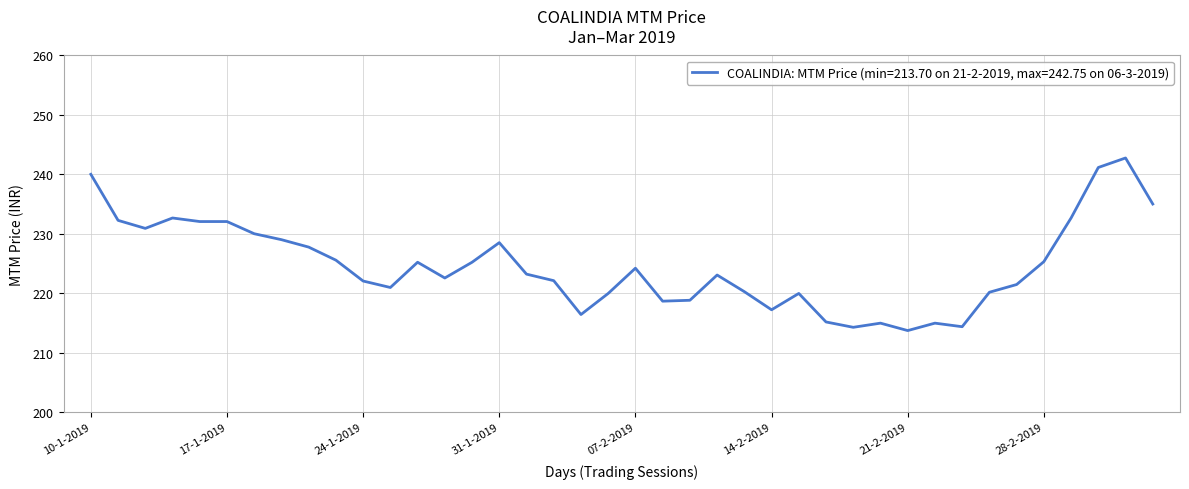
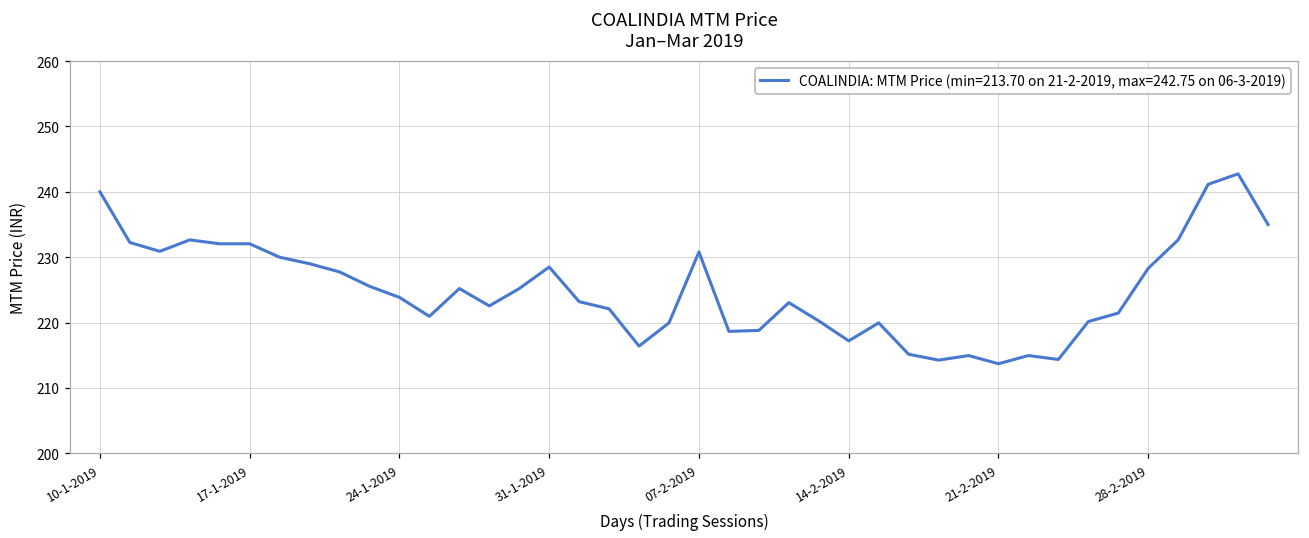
  {
    "10-1-2019": 240,
    "17-1-2019": 232,
-   "24-1-2019": 222,
+   "24-1-2019": 224,
    "31-1-2019": 229,
-   "07-2-2019": 224,
+   "07-2-2019": 231,
    "14-2-2019": 217,
    "21-2-2019": 214,
-   "28-2-2019": 225
+   "28-2-2019": 228
  }
